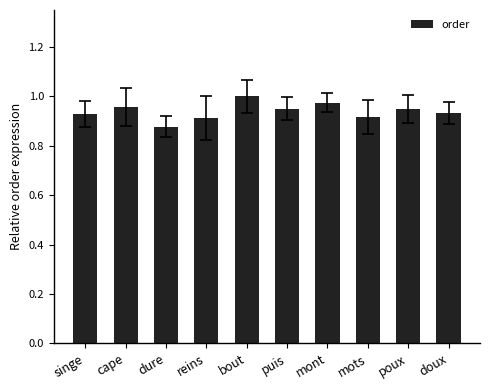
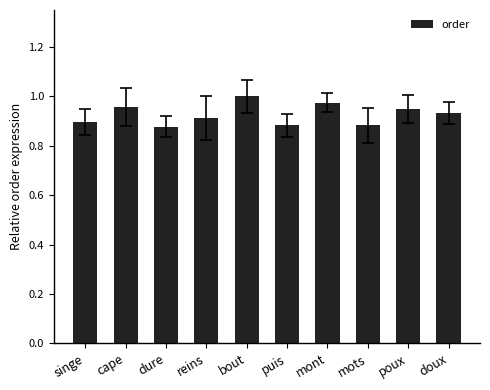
  {
    "order": {
-     "singe": 0.93,
+     "singe": 0.89,
      "cape": 0.96,
      "dure": 0.88,
      "reins": 0.91,
      "bout": 1.00,
-     "puis": 0.95,
+     "puis": 0.88,
      "mont": 0.97,
-     "mots": 0.92,
+     "mots": 0.88,
      "poux": 0.95,
      "doux": 0.93
    }
  }
